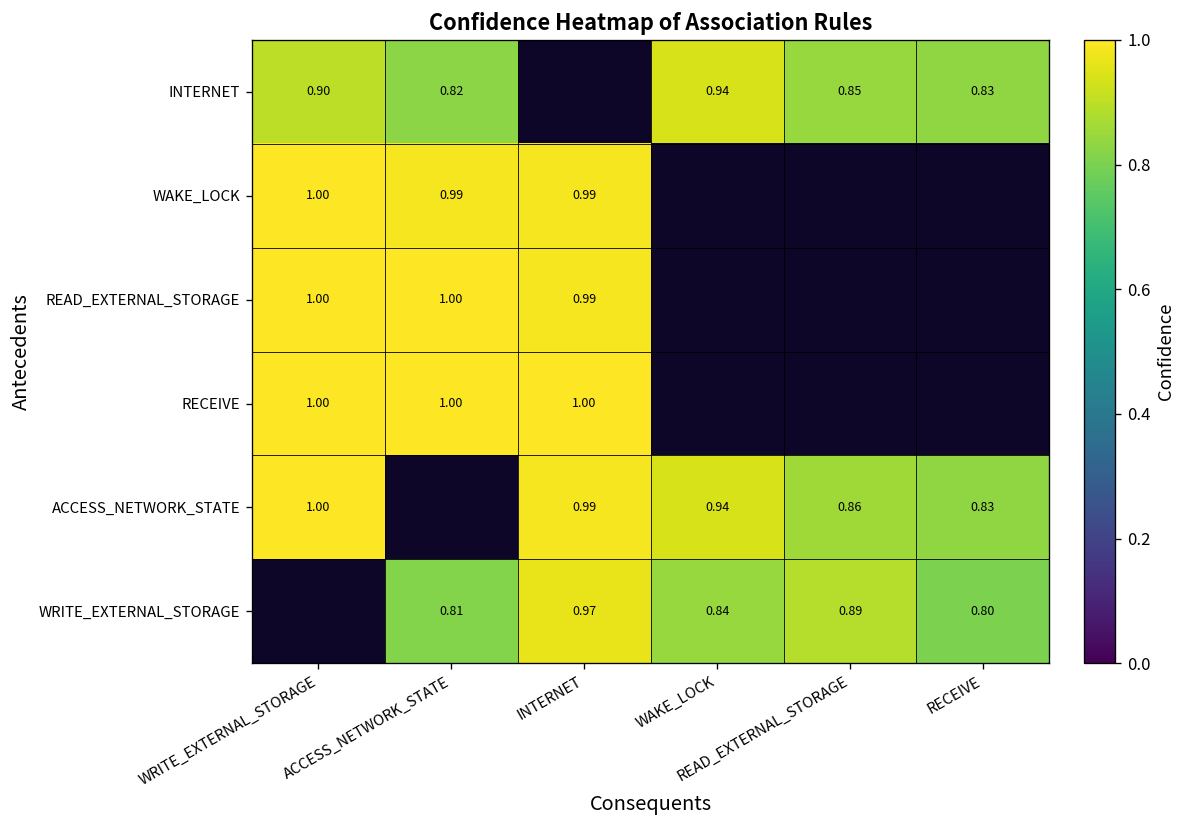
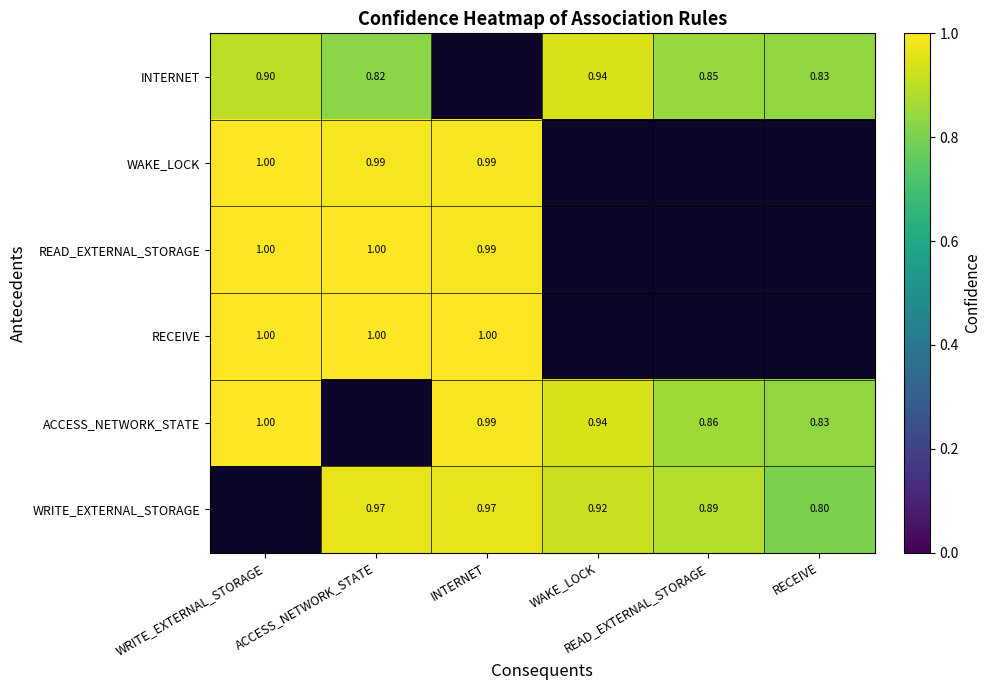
  {
    "INTERNET": {
      "WRITE_EXTERNAL_STORAGE": 0.90,
      "ACCESS_NETWORK_STATE": 0.82,
      "WAKE_LOCK": 0.94,
      "READ_EXTERNAL_STORAGE": 0.85,
      "RECEIVE": 0.83
    },
    "WAKE_LOCK": {
      "WRITE_EXTERNAL_STORAGE": 1.00,
      "ACCESS_NETWORK_STATE": 0.99,
      "INTERNET": 0.99
    },
    "READ_EXTERNAL_STORAGE": {
      "WRITE_EXTERNAL_STORAGE": 1.00,
      "ACCESS_NETWORK_STATE": 1.00,
      "INTERNET": 0.99
    },
    "RECEIVE": {
      "WRITE_EXTERNAL_STORAGE": 1.00,
      "ACCESS_NETWORK_STATE": 1.00,
      "INTERNET": 1.00
    },
    "ACCESS_NETWORK_STATE": {
      "WRITE_EXTERNAL_STORAGE": 1.00,
      "INTERNET": 0.99,
      "WAKE_LOCK": 0.94,
      "READ_EXTERNAL_STORAGE": 0.86,
      "RECEIVE": 0.83
    },
    "WRITE_EXTERNAL_STORAGE": {
-     "ACCESS_NETWORK_STATE": 0.81,
+     "ACCESS_NETWORK_STATE": 0.97,
      "INTERNET": 0.97,
-     "WAKE_LOCK": 0.84,
+     "WAKE_LOCK": 0.92,
      "READ_EXTERNAL_STORAGE": 0.89,
      "RECEIVE": 0.80
    }
  }
